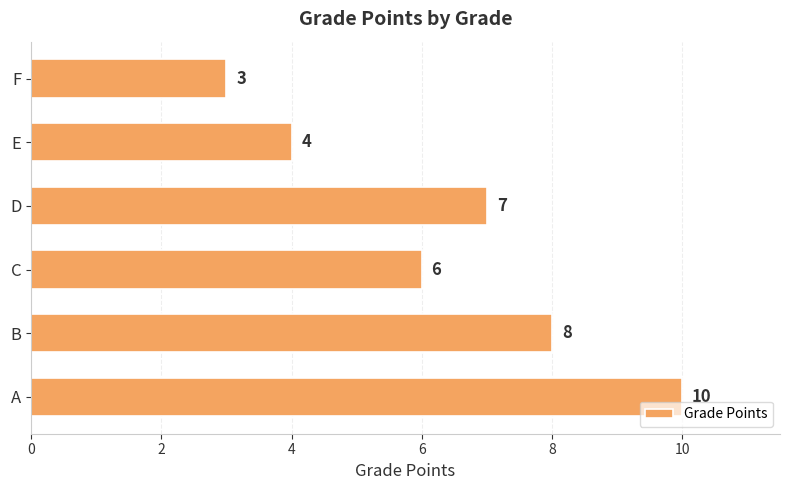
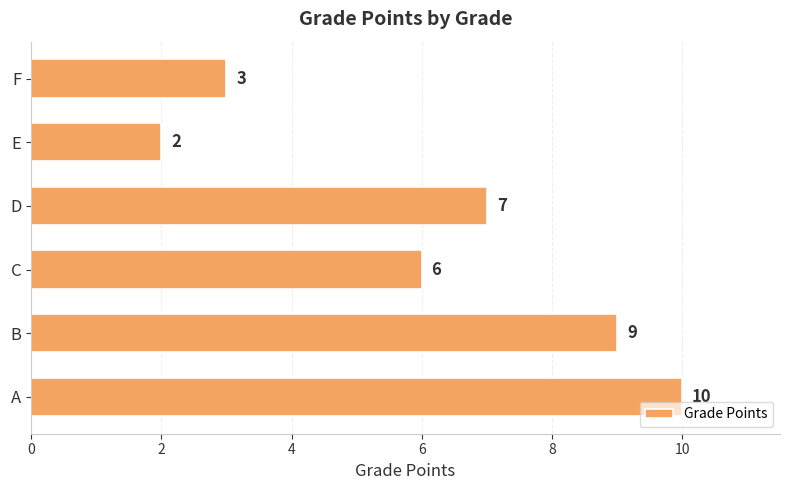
  {
    "F": 3,
-   "E": 4,
+   "E": 2,
    "D": 7,
    "C": 6,
-   "B": 8
+   "B": 9
  }
